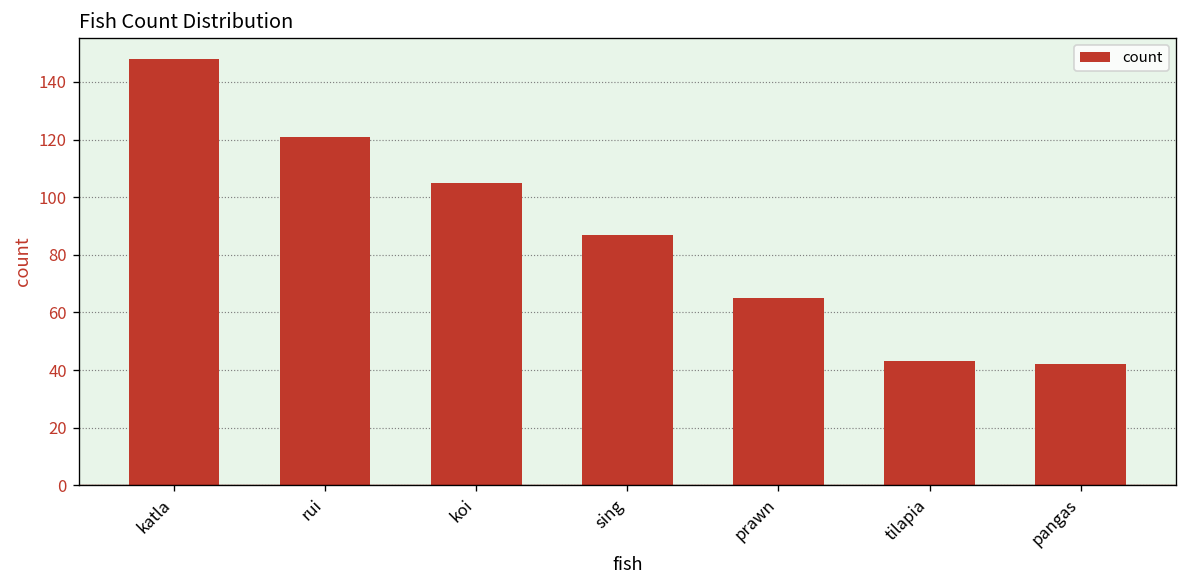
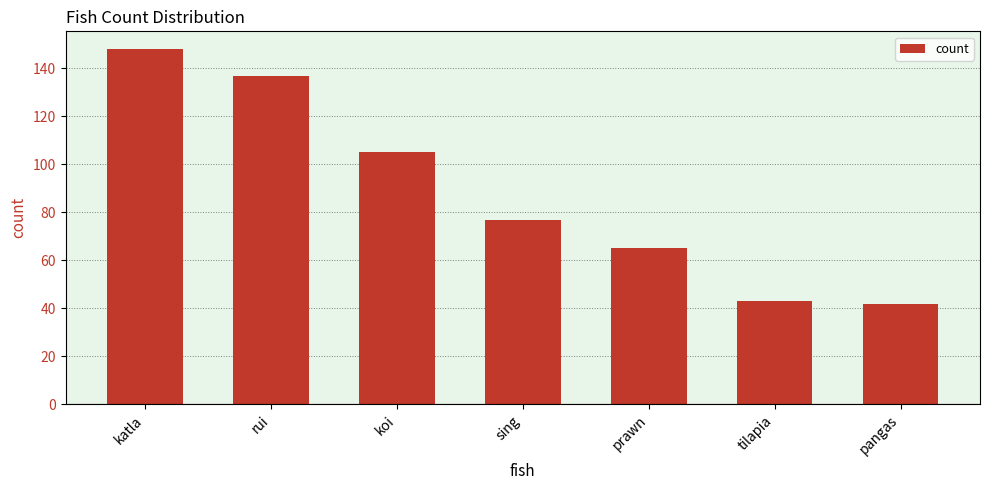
  {
    "katla": 148,
-   "rui": 121,
+   "rui": 137,
    "koi": 105,
-   "sing": 87,
+   "sing": 77,
    "prawn": 65,
    "tilapia": 43,
    "pangas": 42
  }
